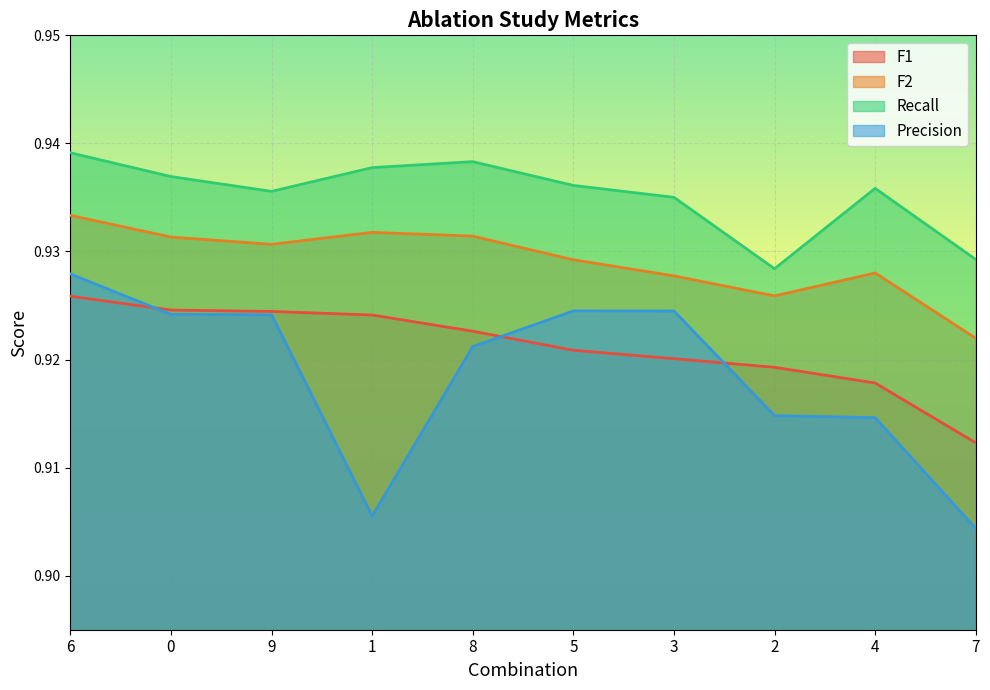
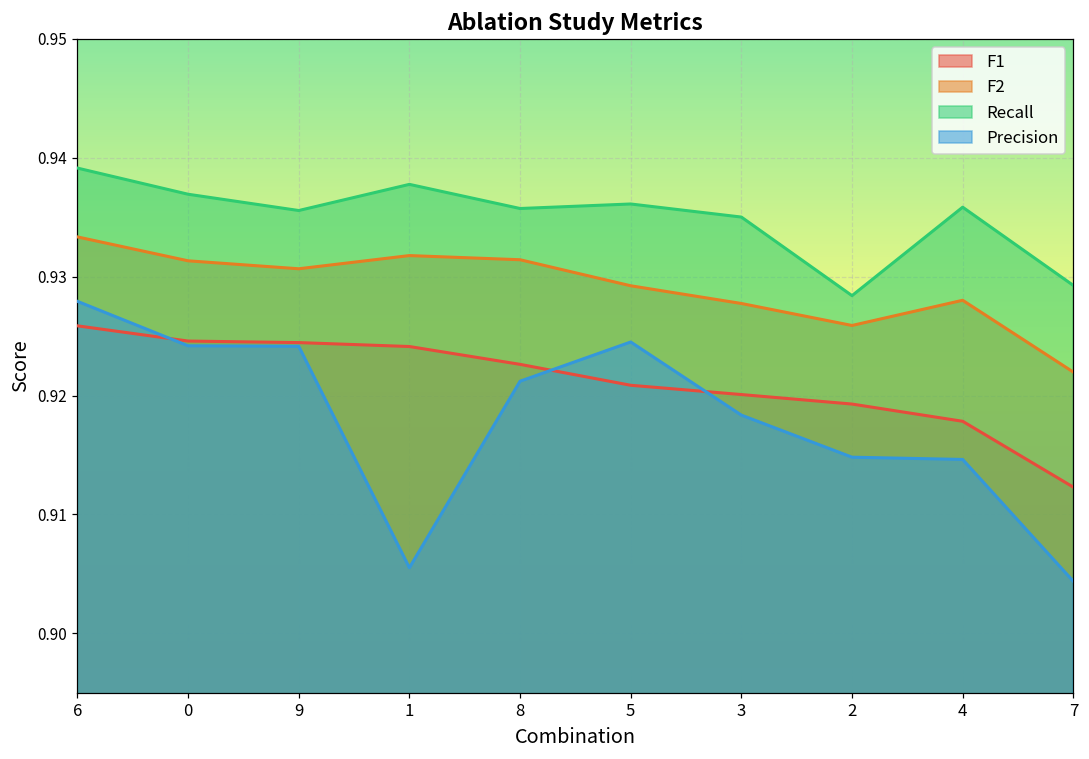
  {
    "Recall": {
      "6": 0.9391,
      "0": 0.9369,
      "9": 0.9356,
      "1": 0.9378,
-     "8": 0.9383,
+     "8": 0.9357,
      "5": 0.9361,
      "3": 0.9350,
      "2": 0.9284,
      "4": 0.9358,
      "7": 0.9293
    },
    "Precision": {
      "6": 0.9279,
      "0": 0.9242,
      "9": 0.9241,
      "1": 0.9055,
      "8": 0.9212,
      "5": 0.9245,
-     "3": 0.9245,
+     "3": 0.9184,
      "2": 0.9148,
      "4": 0.9146,
      "7": 0.9044
    }
  }
